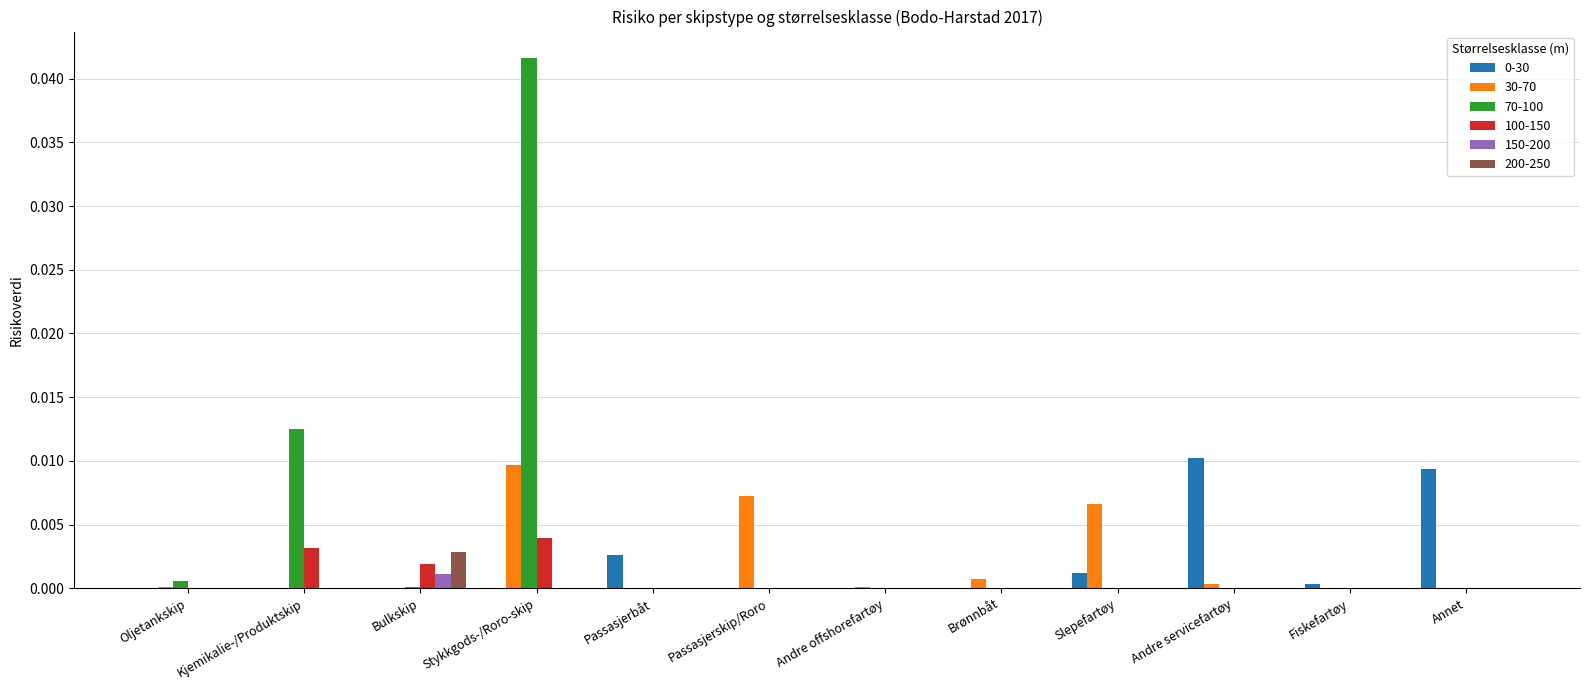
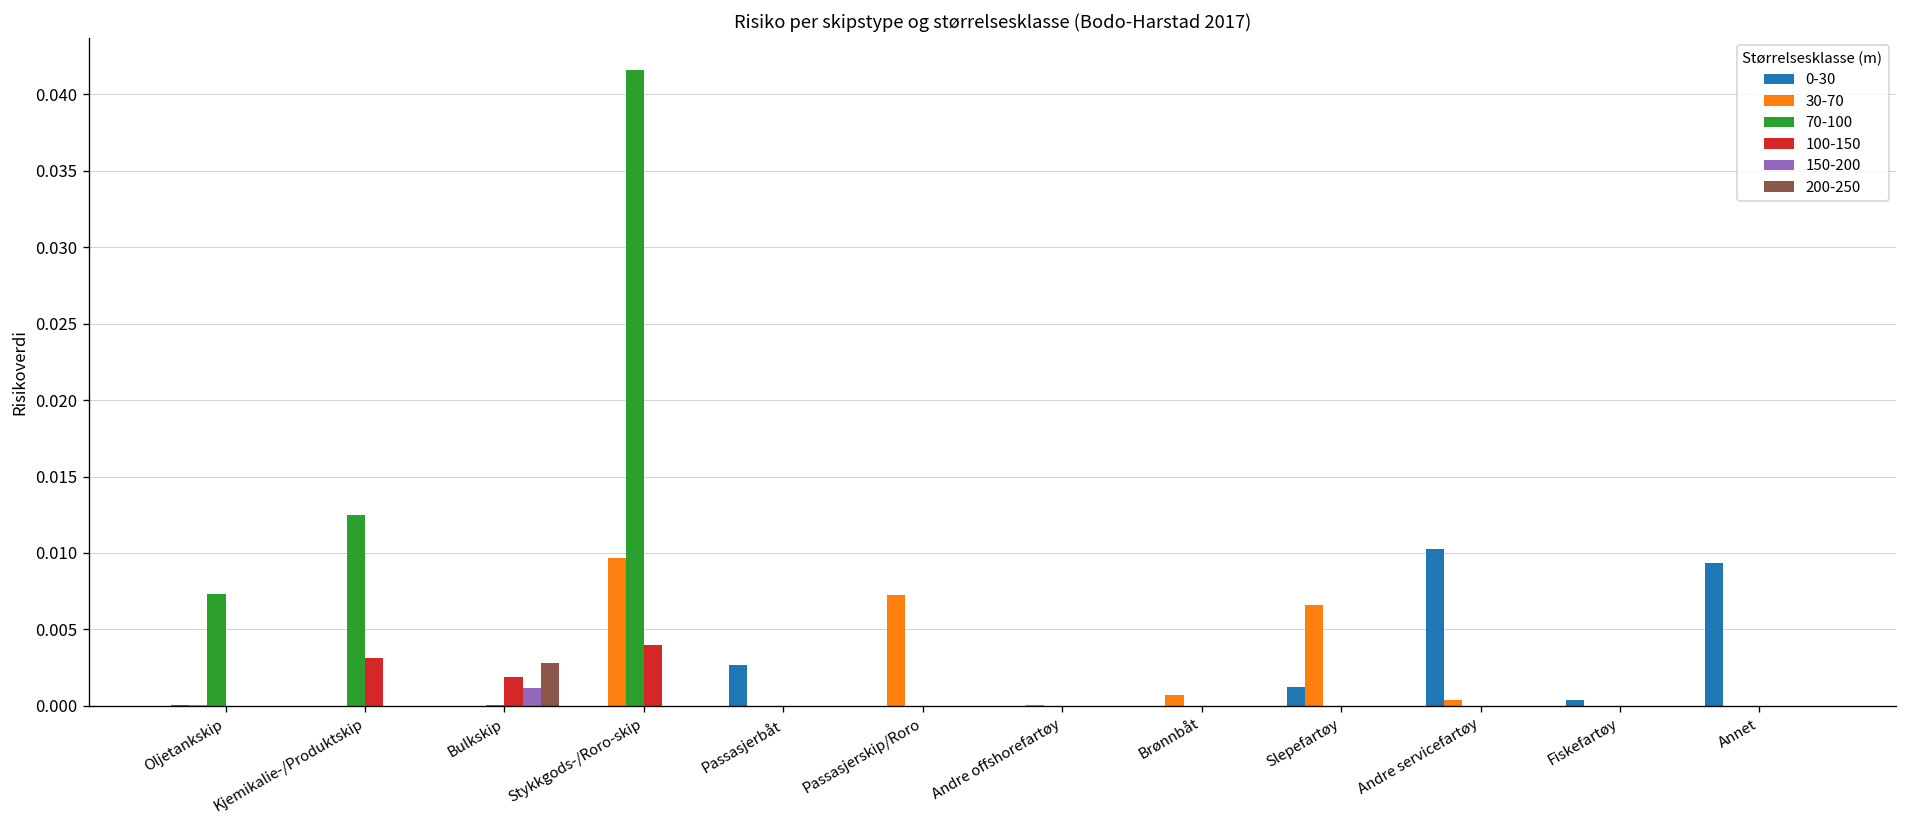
  {
    "0-30": {
      "Kjemikalie-/Produktskip": 0.0000,
      "Bulkskip": 0.0000,
      "Stykkgods-/Roro-skip": 0.0000,
      "Passasjerbåt": 0.0026,
      "Passasjerskip/Roro": 0.0000,
      "Andre offshorefartøy": 0.0000,
      "Brønnbåt": 0.0000,
      "Slepefartøy": 0.0012,
      "Andre servicefartøy": 0.0102,
      "Fiskefartøy": 0.0004,
      "Annet": 0.0093
    },
    "30-70": {
      "Kjemikalie-/Produktskip": 0.0000,
      "Bulkskip": 0.0000,
      "Stykkgods-/Roro-skip": 0.0097,
      "Passasjerbåt": 0.0000,
      "Passasjerskip/Roro": 0.0073,
      "Brønnbåt": 0.0007,
      "Slepefartøy": 0.0066,
      "Andre servicefartøy": 0.0004,
      "Fiskefartøy": 0.0000,
      "Annet": 0.0000
    },
    "70-100": {
-     "Oljetankskip": 0.0005,
+     "Oljetankskip": 0.0073,
      "Kjemikalie-/Produktskip": 0.0125,
      "Stykkgods-/Roro-skip": 0.0416,
      "Passasjerbåt": 0.0000,
      "Passasjerskip/Roro": 0.0000,
      "Andre offshorefartøy": 0.0000,
      "Brønnbåt": 0.0000,
      "Slepefartøy": 0.0000,
      "Andre servicefartøy": 0.0000,
      "Fiskefartøy": 0.0000,
      "Annet": 0.0000
    },
    "100-150": {
      "Oljetankskip": 0.0000,
      "Kjemikalie-/Produktskip": 0.0032,
      "Bulkskip": 0.0019,
      "Stykkgods-/Roro-skip": 0.0040,
      "Passasjerbåt": 0.0000,
      "Passasjerskip/Roro": 0.0000,
      "Andre offshorefartøy": 0.0000,
      "Brønnbåt": 0.0000,
      "Slepefartøy": 0.0000,
      "Andre servicefartøy": 0.0000,
      "Fiskefartøy": 0.0000,
      "Annet": 0.0000
    },
    "150-200": {
      "Oljetankskip": 0.0000,
      "Kjemikalie-/Produktskip": 0.0000,
      "Bulkskip": 0.0011,
      "Stykkgods-/Roro-skip": 0.0000,
      "Passasjerbåt": 0.0000,
      "Passasjerskip/Roro": 0.0000,
      "Andre offshorefartøy": 0.0000,
      "Brønnbåt": 0.0000,
      "Slepefartøy": 0.0000,
      "Andre servicefartøy": 0.0000,
      "Fiskefartøy": 0.0000,
      "Annet": 0.0000
    },
    "200-250": {
      "Oljetankskip": 0.0000,
      "Kjemikalie-/Produktskip": 0.0000,
      "Bulkskip": 0.0028,
      "Stykkgods-/Roro-skip": 0.0000,
      "Passasjerbåt": 0.0000,
      "Passasjerskip/Roro": 0.0000,
      "Andre offshorefartøy": 0.0000,
      "Brønnbåt": 0.0000,
      "Slepefartøy": 0.0000,
      "Andre servicefartøy": 0.0000,
      "Fiskefartøy": 0.0000,
      "Annet": 0.0000
    }
  }
